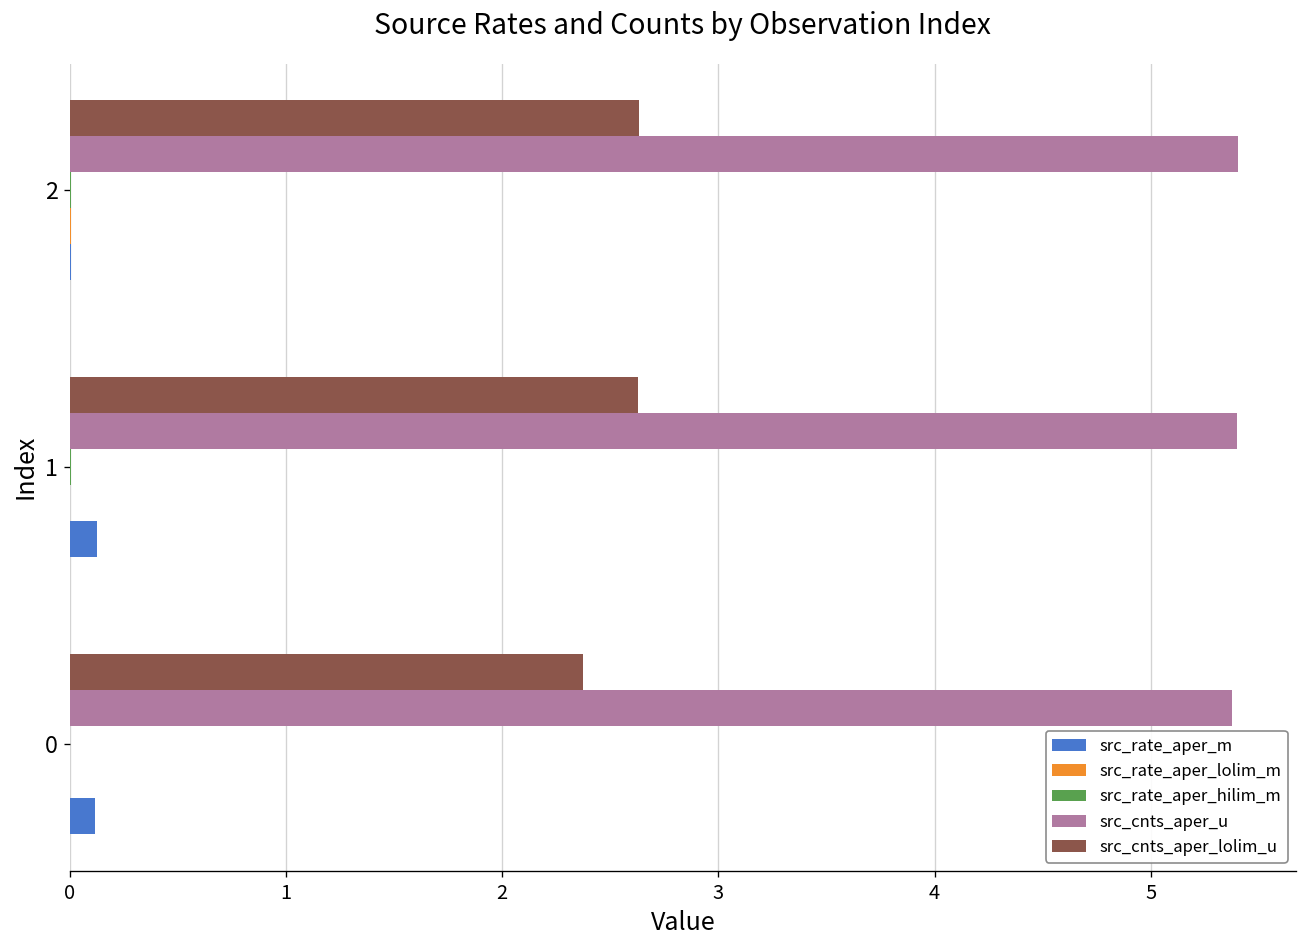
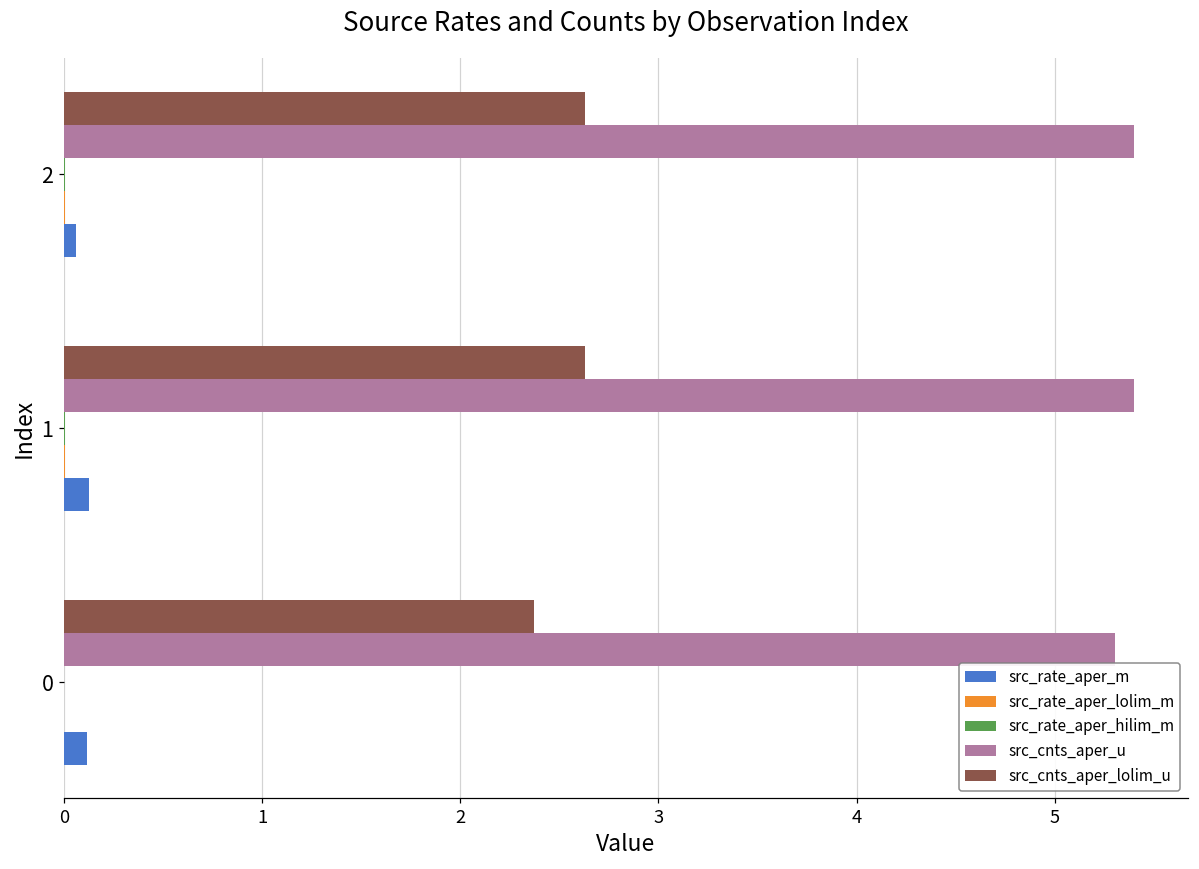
  {
    "src_rate_aper_m": {
-     "2": 0.01,
+     "2": 0.06,
      "1": 0.13,
      "0": 0.12
    },
    "src_cnts_aper_u": {
      "2": 5.40,
      "1": 5.40,
-     "0": 5.38
+     "0": 5.31
    },
    "src_cnts_aper_lolim_u": {
      "2": 2.63,
      "1": 2.63,
      "0": 2.37
    }
  }
